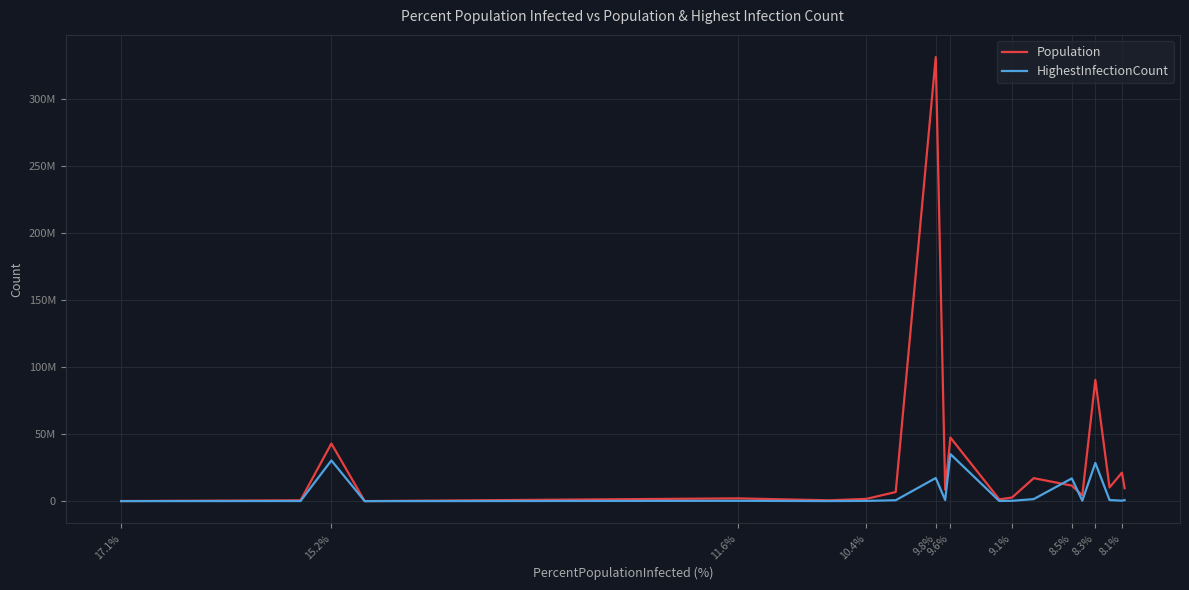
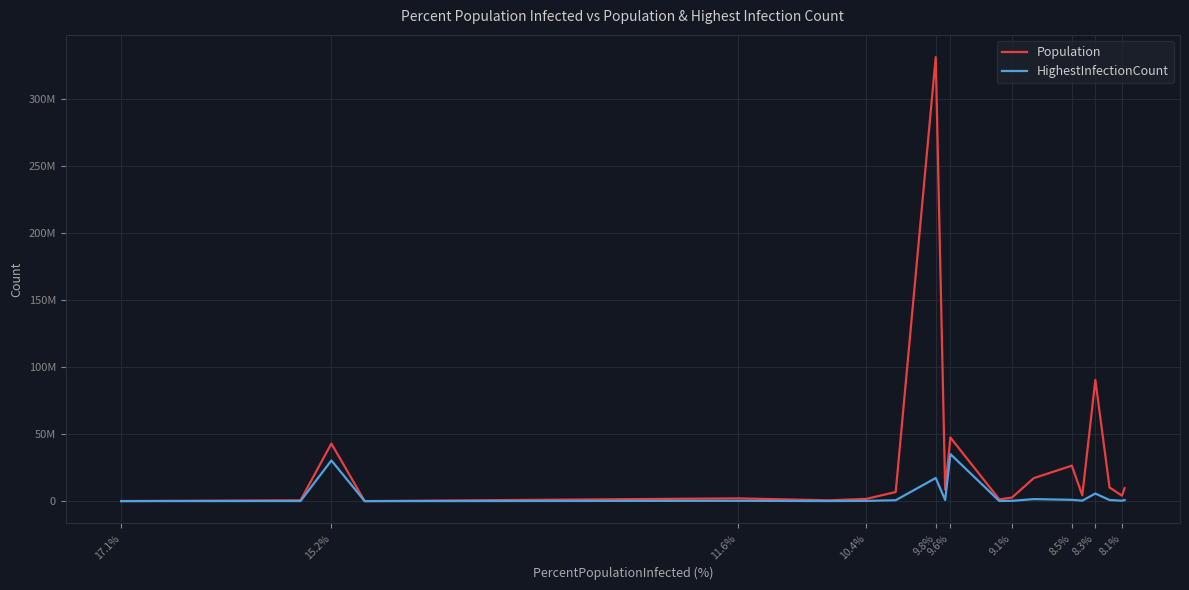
  {
    "Population": {
      "15.2%": 43000000,
      "9.8%": 331000000,
      "9.6%": 47000000,
      "9.1%": 3000000,
-     "8.5%": 12000000,
+     "8.5%": 26000000,
      "8.3%": 90000000,
-     "8.1%": 21000000
+     "8.1%": 4000000
    },
    "HighestInfectionCount": {
      "15.2%": 30000000,
      "9.8%": 17000000,
      "9.6%": 35000000,
      "9.1%": 0,
-     "8.5%": 17000000,
-     "8.3%": 28000000,
+     "8.5%": 1000000,
+     "8.3%": 6000000,
      "8.1%": 0
    }
  }
